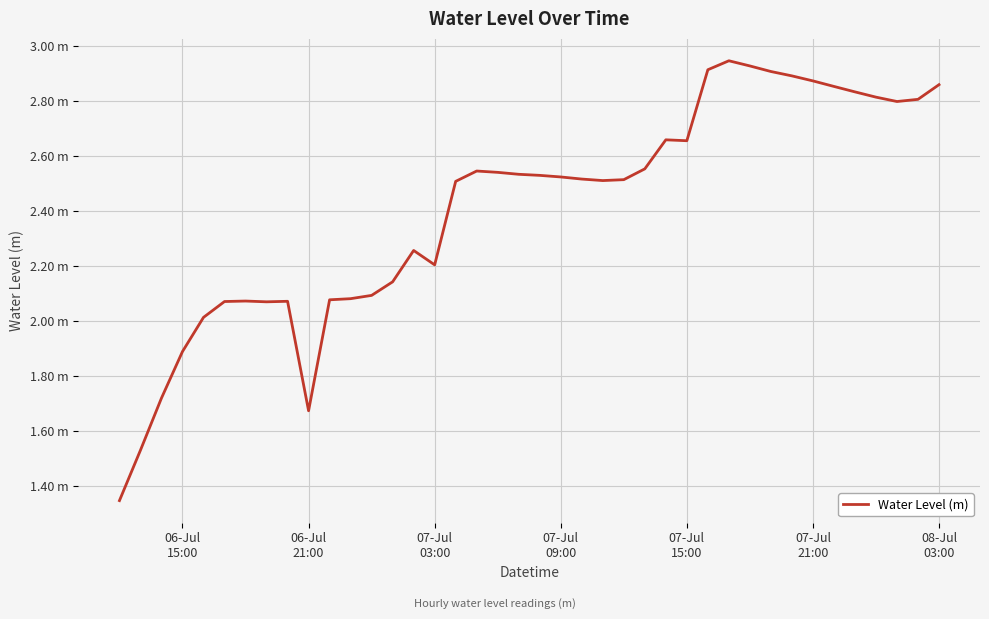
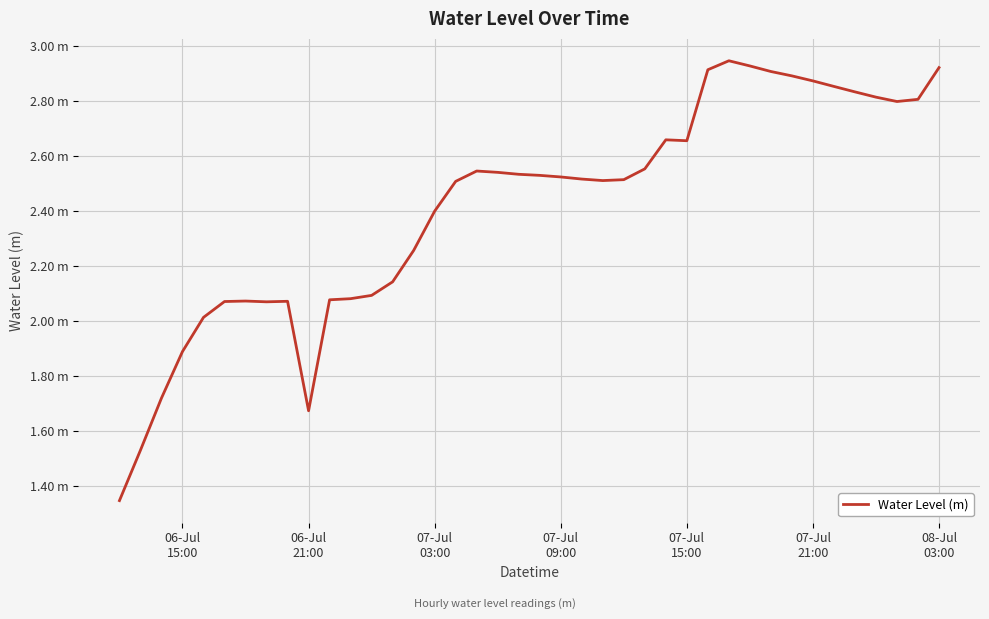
  {
    "06-Jul 15:00": "1.89 m",
    "06-Jul 21:00": "1.67 m",
-   "07-Jul 03:00": "2.20 m",
+   "07-Jul 03:00": "2.40 m",
    "07-Jul 09:00": "2.52 m",
    "07-Jul 15:00": "2.65 m",
    "07-Jul 21:00": "2.87 m",
-   "08-Jul 03:00": "2.86 m"
+   "08-Jul 03:00": "2.92 m"
  }
